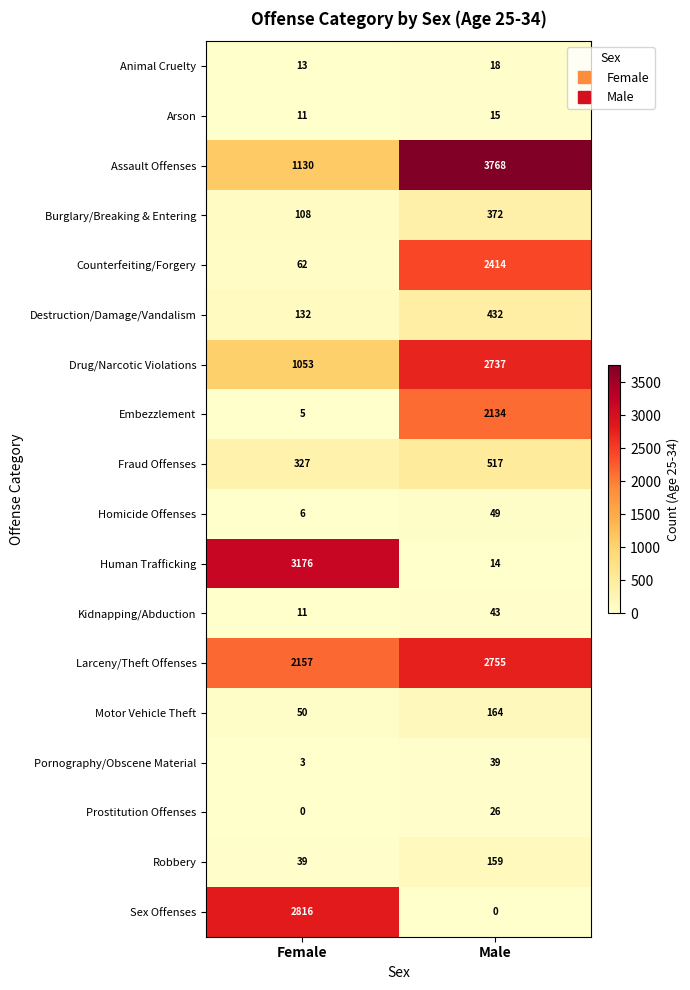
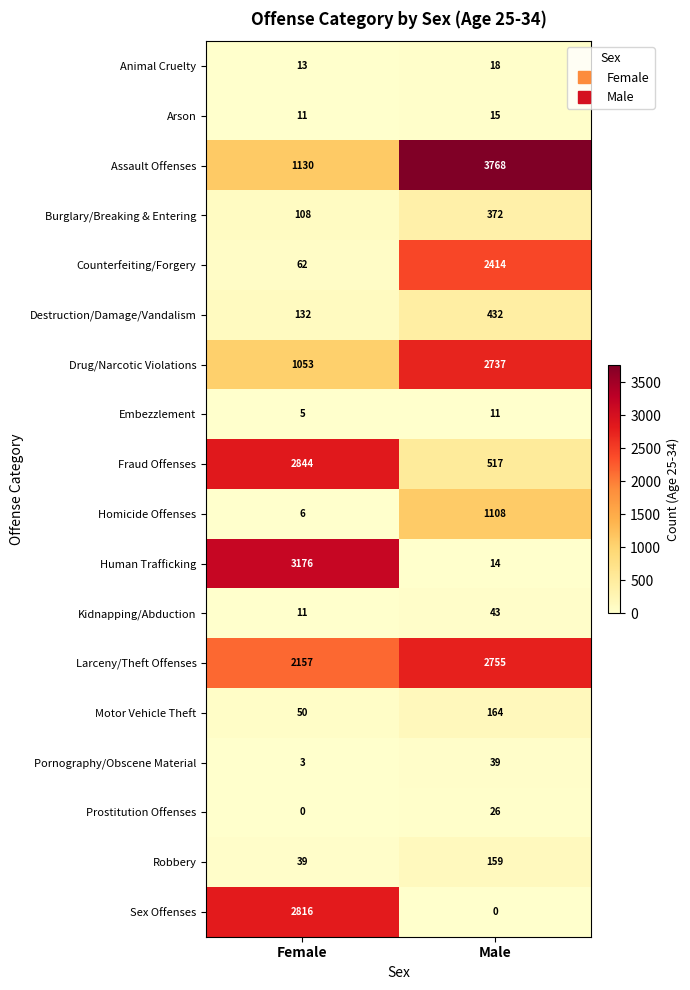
  {
    "Animal Cruelty": {
      "Female": 13,
      "Male": 18
    },
    "Arson": {
      "Female": 11,
      "Male": 15
    },
    "Assault Offenses": {
      "Female": 1130,
      "Male": 3768
    },
    "Burglary/Breaking & Entering": {
      "Female": 108,
      "Male": 372
    },
    "Counterfeiting/Forgery": {
      "Female": 62,
      "Male": 2414
    },
    "Destruction/Damage/Vandalism": {
      "Female": 132,
      "Male": 432
    },
    "Drug/Narcotic Violations": {
      "Female": 1053,
      "Male": 2737
    },
    "Embezzlement": {
      "Female": 5,
-     "Male": 2134
+     "Male": 11
    },
    "Fraud Offenses": {
-     "Female": 327,
+     "Female": 2844,
      "Male": 517
    },
    "Homicide Offenses": {
      "Female": 6,
-     "Male": 49
+     "Male": 1108
    },
    "Human Trafficking": {
      "Female": 3176,
      "Male": 14
    },
    "Kidnapping/Abduction": {
      "Female": 11,
      "Male": 43
    },
    "Larceny/Theft Offenses": {
      "Female": 2157,
      "Male": 2755
    },
    "Motor Vehicle Theft": {
      "Female": 50,
      "Male": 164
    },
    "Pornography/Obscene Material": {
      "Female": 3,
      "Male": 39
    },
    "Prostitution Offenses": {
      "Female": 0,
      "Male": 26
    },
    "Robbery": {
      "Female": 39,
      "Male": 159
    },
    "Sex Offenses": {
      "Female": 2816,
      "Male": 0
    }
  }
